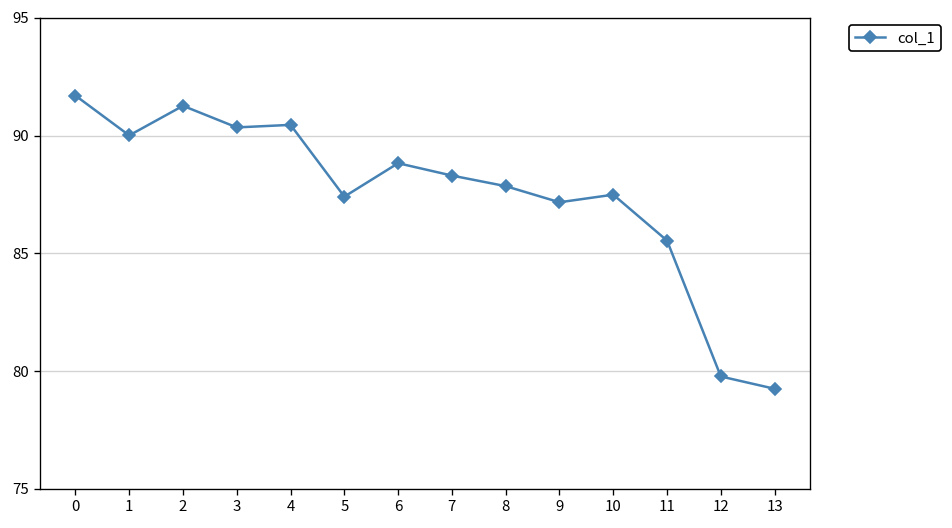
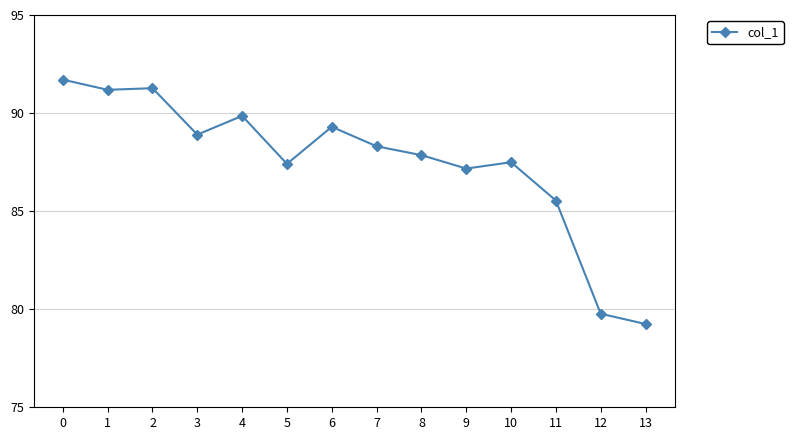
  {
    "0": 91.7,
-   "1": 90.0,
+   "1": 91.2,
    "2": 91.3,
-   "3": 90.4,
-   "4": 90.5,
+   "3": 88.9,
+   "4": 89.9,
    "5": 87.4,
-   "6": 88.8,
+   "6": 89.3,
    "7": 88.3,
    "8": 87.9,
    "9": 87.2,
    "10": 87.5,
    "11": 85.5,
    "12": 79.8,
    "13": 79.2
  }
